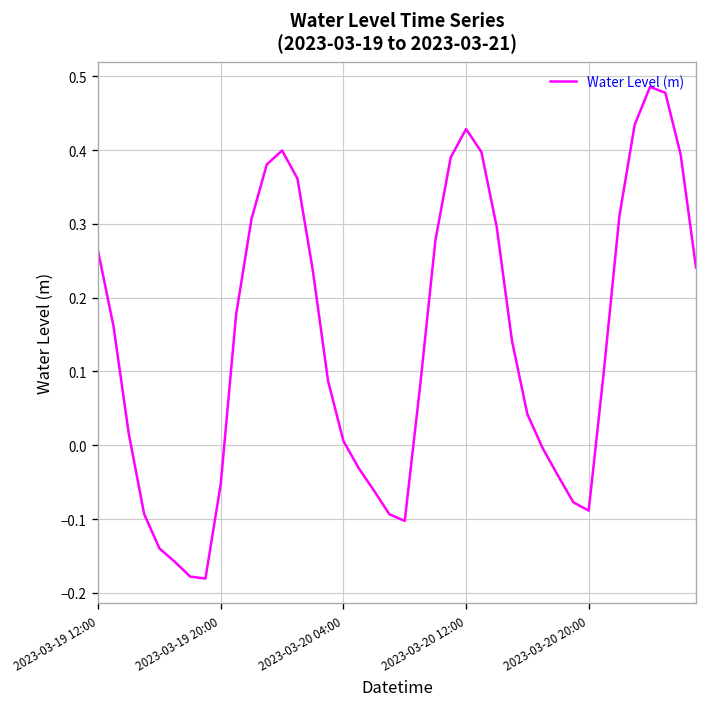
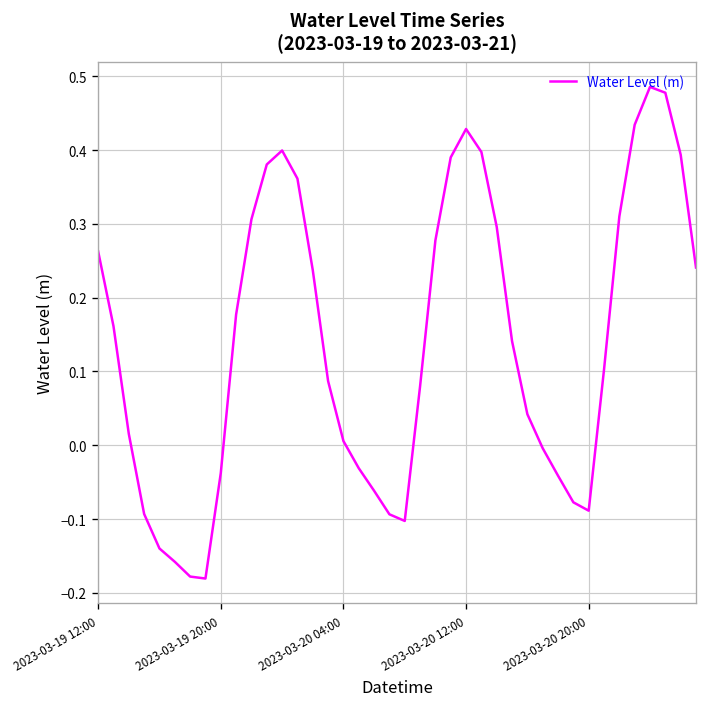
  {
    "2023-03-19 12:00": 0.26,
-   "2023-03-19 20:00": -0.05,
+   "2023-03-19 20:00": -0.04,
    "2023-03-20 04:00": 0.01,
    "2023-03-20 12:00": 0.43,
    "2023-03-20 20:00": -0.09
  }
